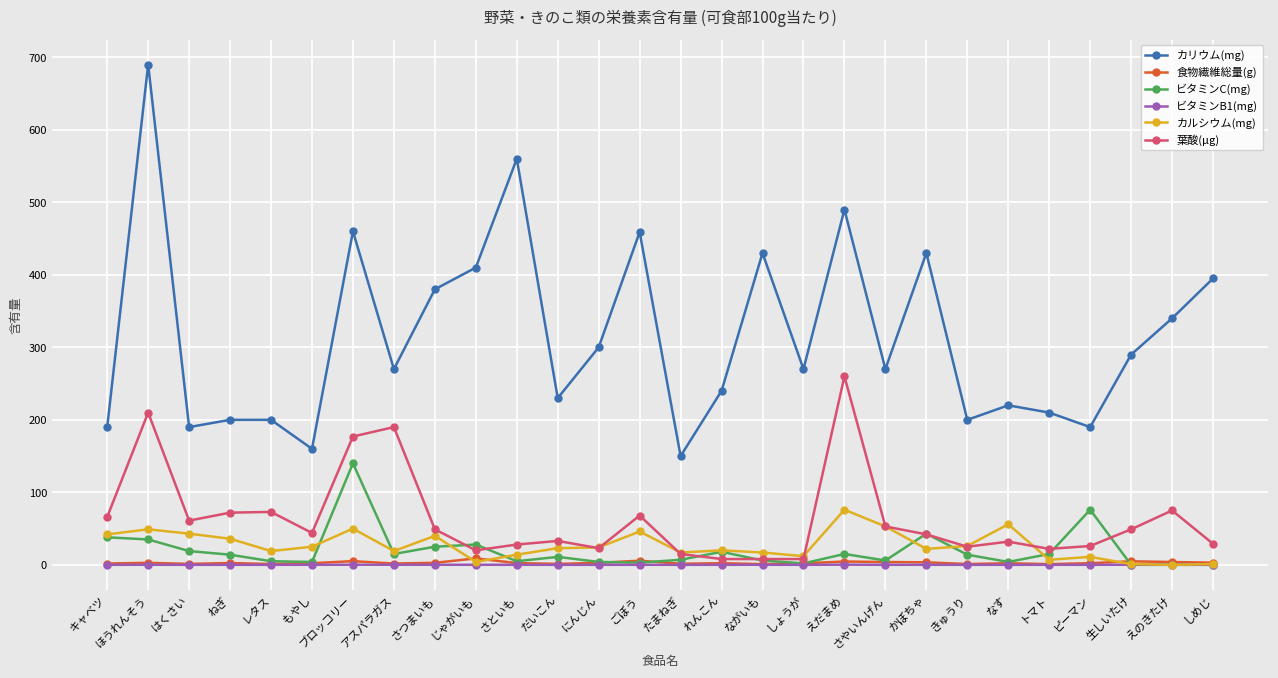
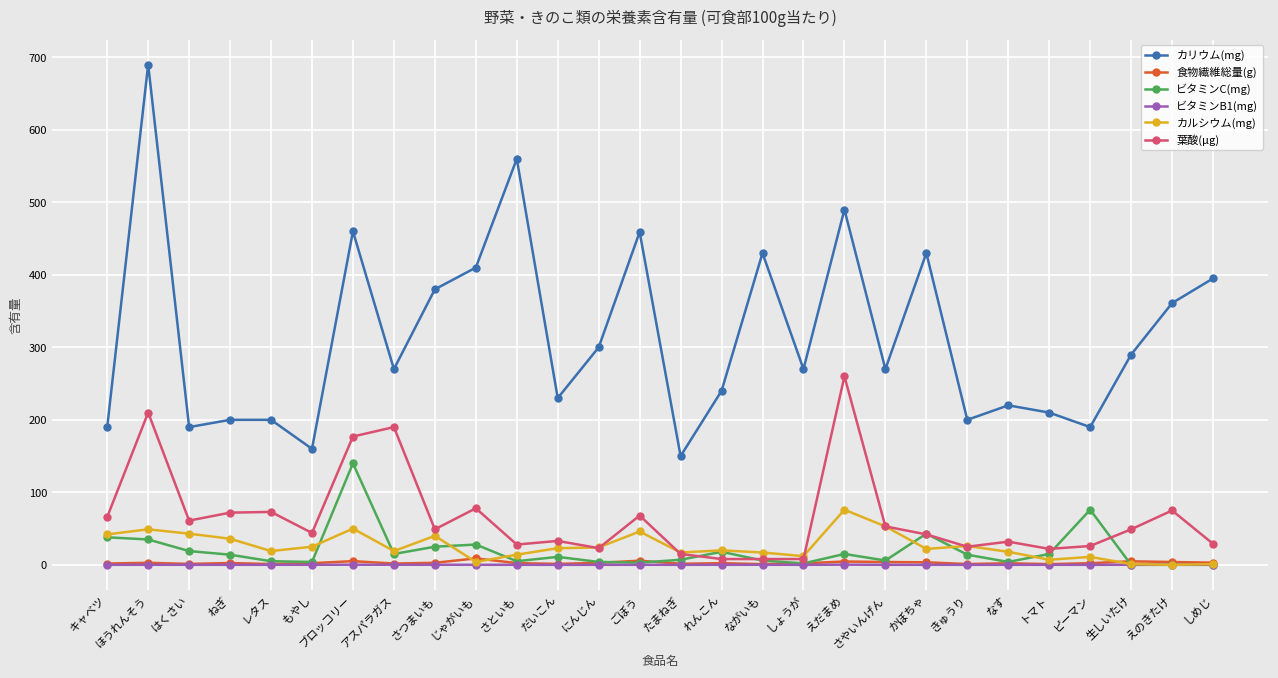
  {
    "カリウム(mg)": {
      "キャベツ": 190,
      "ほうれんそう": 690,
      "はくさい": 190,
      "ねぎ": 200,
      "レタス": 200,
      "もやし": 160,
      "ブロッコリー": 460,
      "アスパラガス": 270,
      "さつまいも": 380,
      "じゃがいも": 410,
      "さといも": 560,
      "だいこん": 230,
      "にんじん": 300,
      "ごぼう": 460,
      "たまねぎ": 150,
      "れんこん": 240,
      "ながいも": 430,
      "しょうが": 270,
      "えだまめ": 490,
      "さやいんげん": 270,
      "かぼちゃ": 430,
      "きゅうり": 200,
      "なす": 220,
      "トマト": 210,
      "ピーマン": 190,
      "生しいたけ": 290,
-     "えのきたけ": 340,
+     "えのきたけ": 360,
      "しめじ": 400
    },
    "食物繊維総量(g)": {
      "ブロッコリー": 10,
      "じゃがいも": 10,
      "えだまめ": 0,
      "生しいたけ": 0,
      "えのきたけ": 0
    },
    "ビタミンC(mg)": {
      "キャベツ": 40,
      "ほうれんそう": 40,
      "はくさい": 20,
      "ねぎ": 10,
      "レタス": 10,
      "ブロッコリー": 140,
      "アスパラガス": 20,
      "さつまいも": 30,
      "じゃがいも": 30,
      "だいこん": 10,
      "たまねぎ": 10,
      "えだまめ": 20,
      "きゅうり": 10,
      "トマト": 20,
      "ピーマン": 80
    },
    "ビタミンB1(mg)": {
      "ブロッコリー": 0,
      "じゃがいも": 0,
      "えだまめ": 0,
      "さやいんげん": 0
    },
    "カルシウム(mg)": {
      "キャベツ": 40,
      "ほうれんそう": 50,
      "はくさい": 40,
      "ねぎ": 40,
      "レタス": 20,
      "もやし": 30,
      "ブロッコリー": 50,
      "アスパラガス": 20,
      "さつまいも": 40,
      "じゃがいも": 0,
      "さといも": 10,
      "だいこん": 20,
      "ごぼう": 50,
      "ながいも": 20,
      "しょうが": 10,
      "えだまめ": 80,
      "かぼちゃ": 20,
-     "なす": 60,
+     "なす": 20,
      "トマト": 10,
      "ピーマン": 10
    },
    "葉酸(μg)": {
      "キャベツ": 70,
      "ほうれんそう": 210,
      "はくさい": 60,
      "ねぎ": 70,
      "レタス": 70,
      "もやし": 40,
      "ブロッコリー": 180,
      "アスパラガス": 190,
      "さつまいも": 50,
-     "じゃがいも": 20,
+     "じゃがいも": 80,
      "さといも": 30,
      "だいこん": 30,
      "ごぼう": 70,
      "れんこん": 10,
      "しょうが": 10,
      "えだまめ": 260,
      "なす": 30,
      "トマト": 20,
      "ピーマン": 30,
      "生しいたけ": 50,
      "えのきたけ": 80,
      "しめじ": 30
    }
  }
